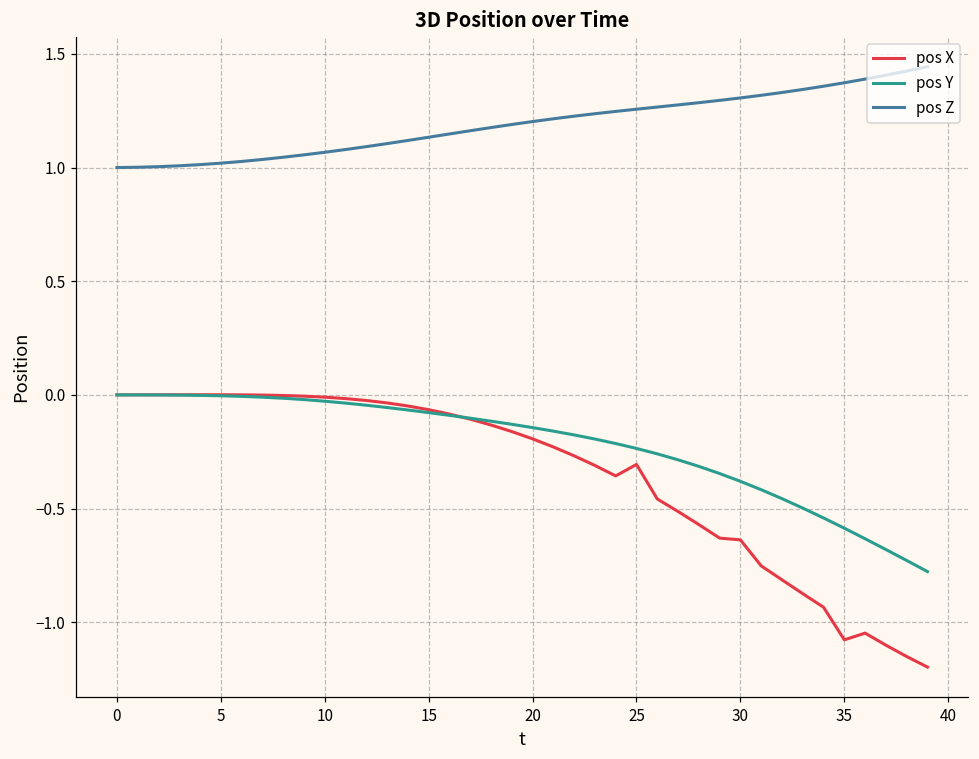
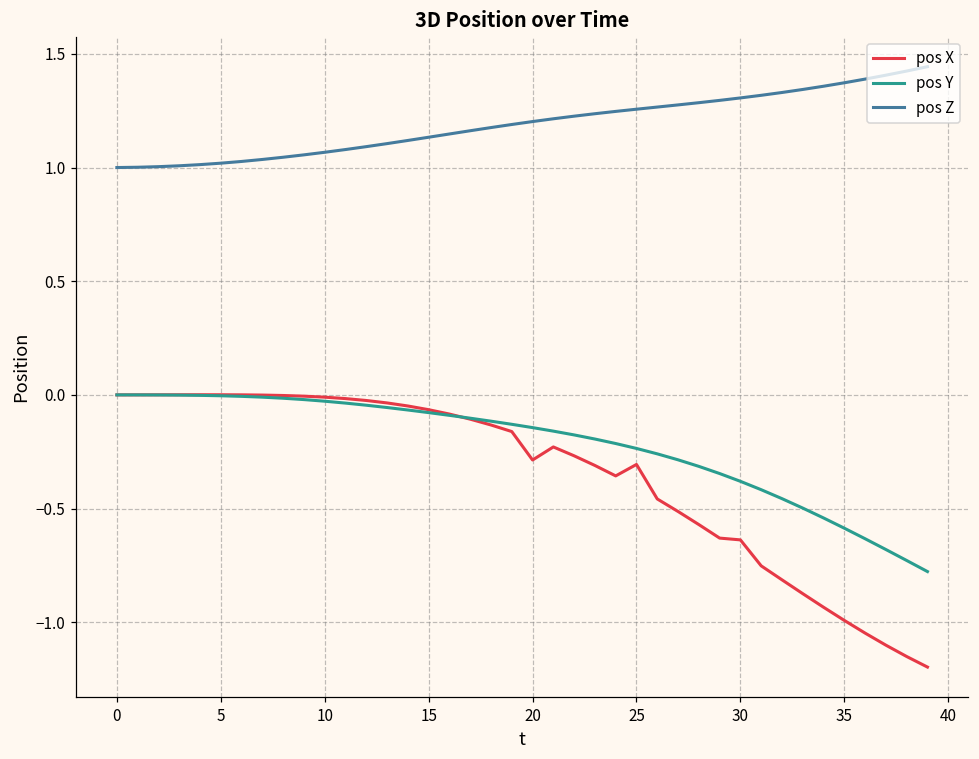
  {
    "pos X": {
      "10": -0.01,
      "15": -0.07,
-     "20": -0.19,
+     "20": -0.29,
      "25": -0.31,
      "30": -0.64,
-     "35": -1.08
+     "35": -0.99
    }
  }
